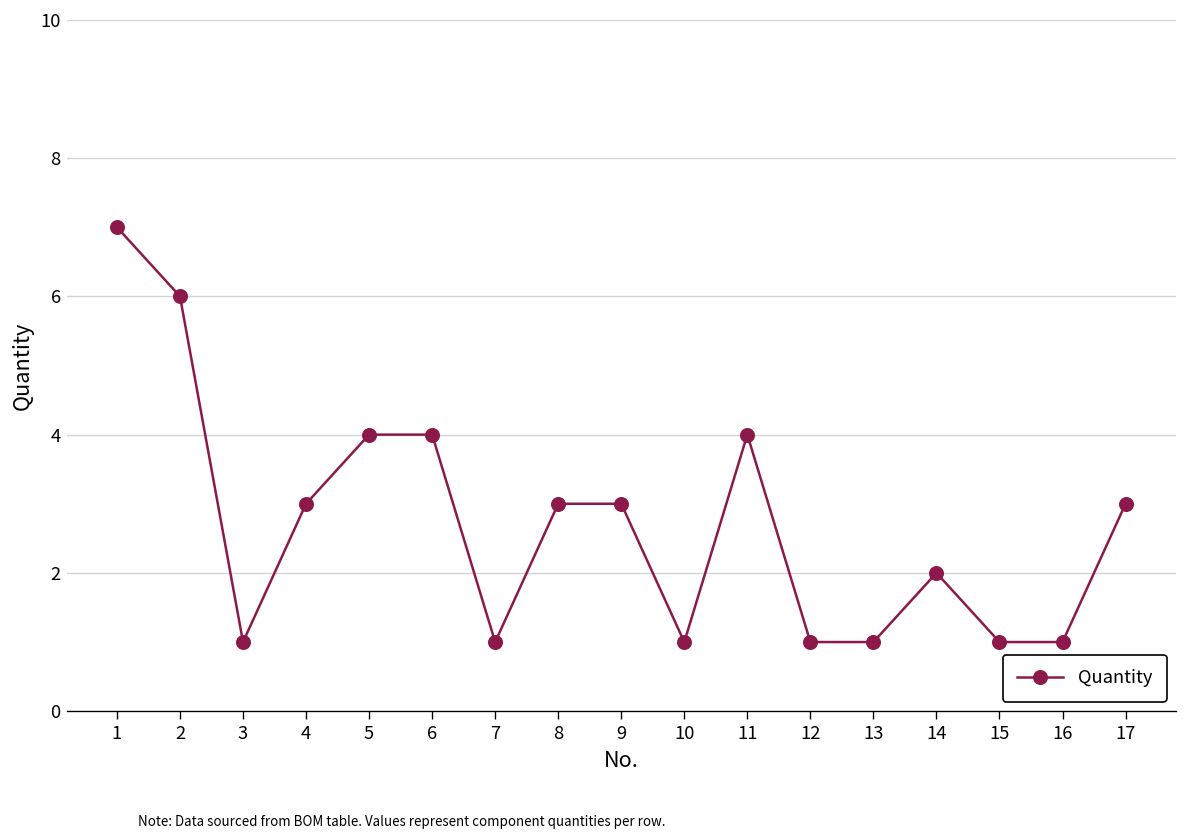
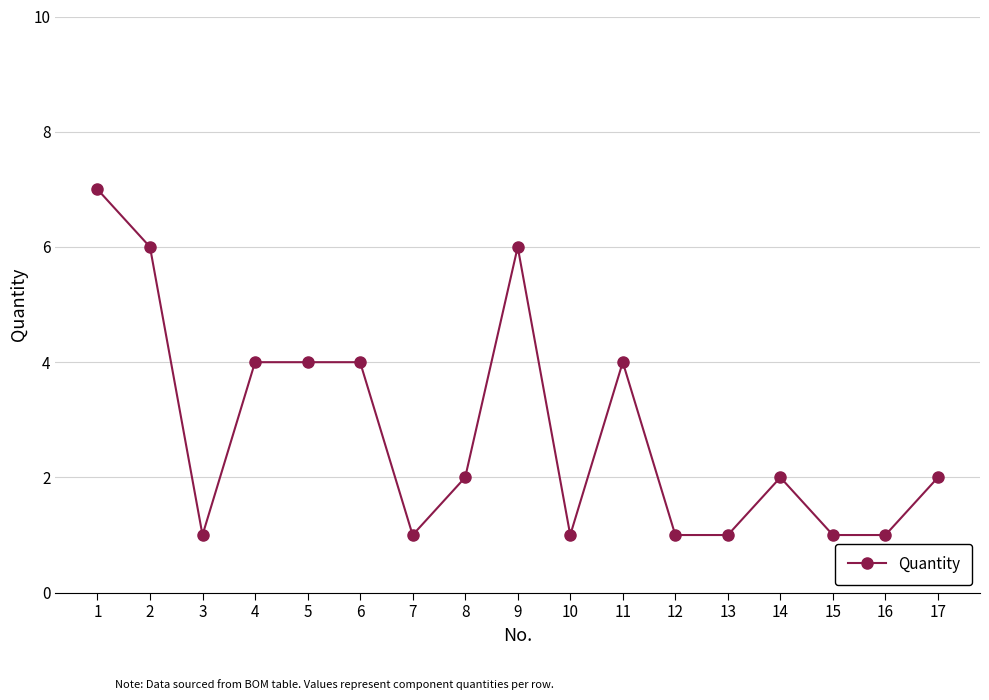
  {
    "1": 7,
    "2": 6,
    "3": 1,
-   "4": 3,
+   "4": 4,
    "5": 4,
    "6": 4,
    "7": 1,
-   "8": 3,
-   "9": 3,
+   "8": 2,
+   "9": 6,
    "10": 1,
    "11": 4,
    "12": 1,
    "13": 1,
    "14": 2,
    "15": 1,
    "16": 1,
-   "17": 3
+   "17": 2
  }
